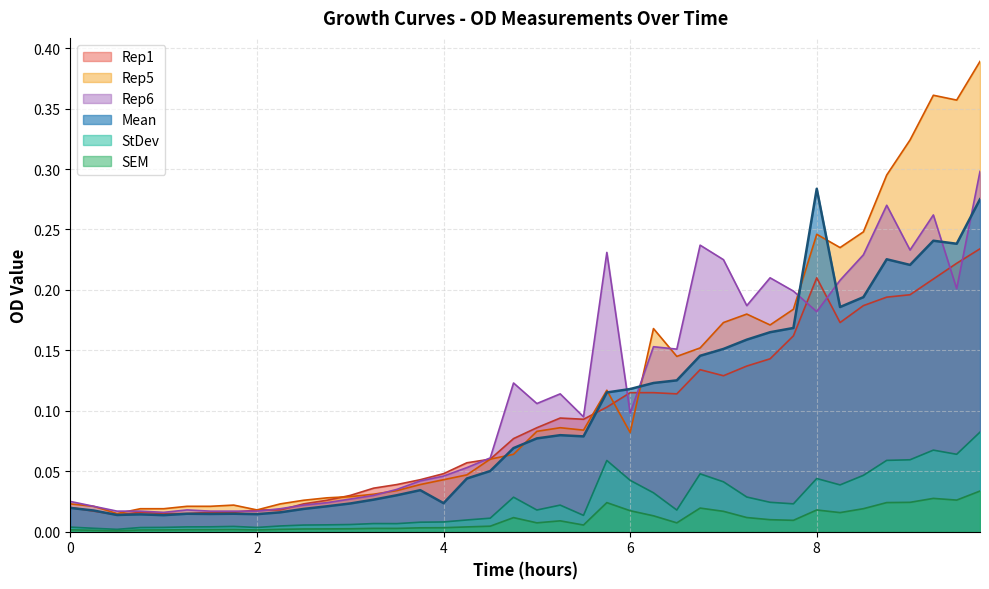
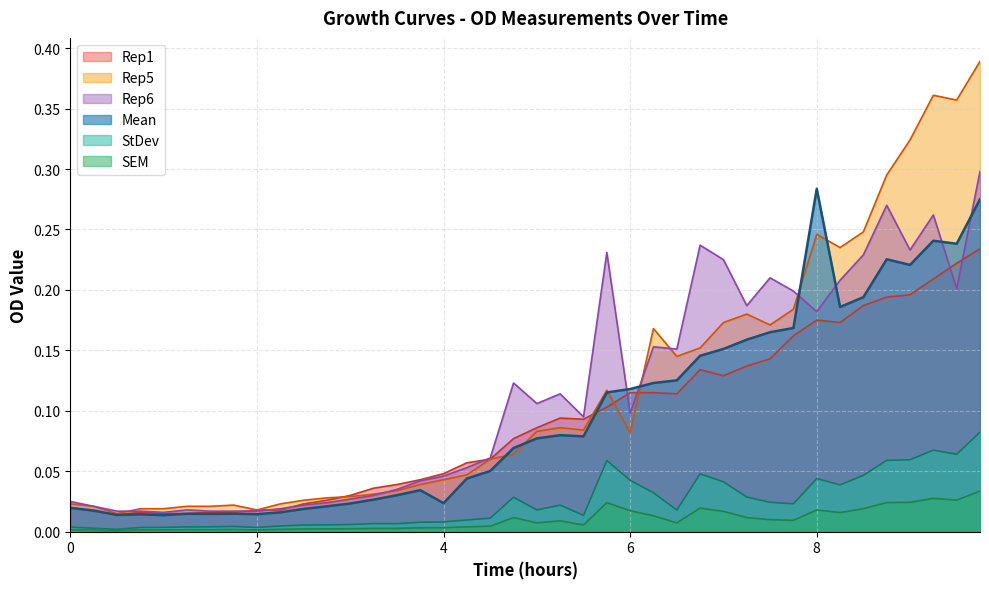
  {
    "Rep1": {
      "6": 0.115,
-     "8": 0.210
+     "8": 0.175
    },
    "Rep5": {
      "4": 0.043,
      "6": 0.082,
      "8": 0.246
    },
    "Rep6": {
      "6": 0.098,
      "8": 0.182
    },
    "Mean": {
      "2": 0.014,
      "4": 0.024,
      "6": 0.118,
      "8": 0.284
    }
  }
